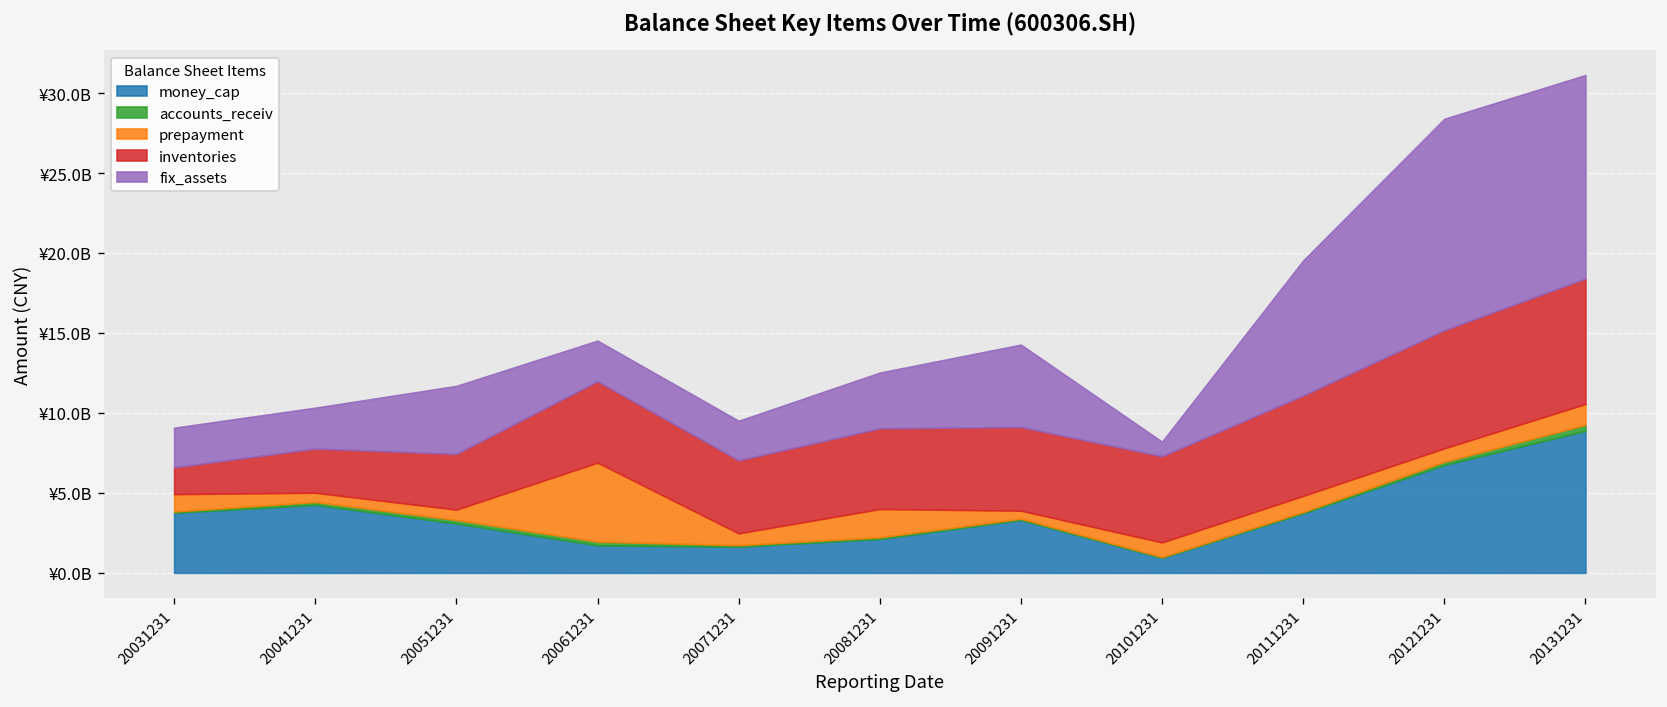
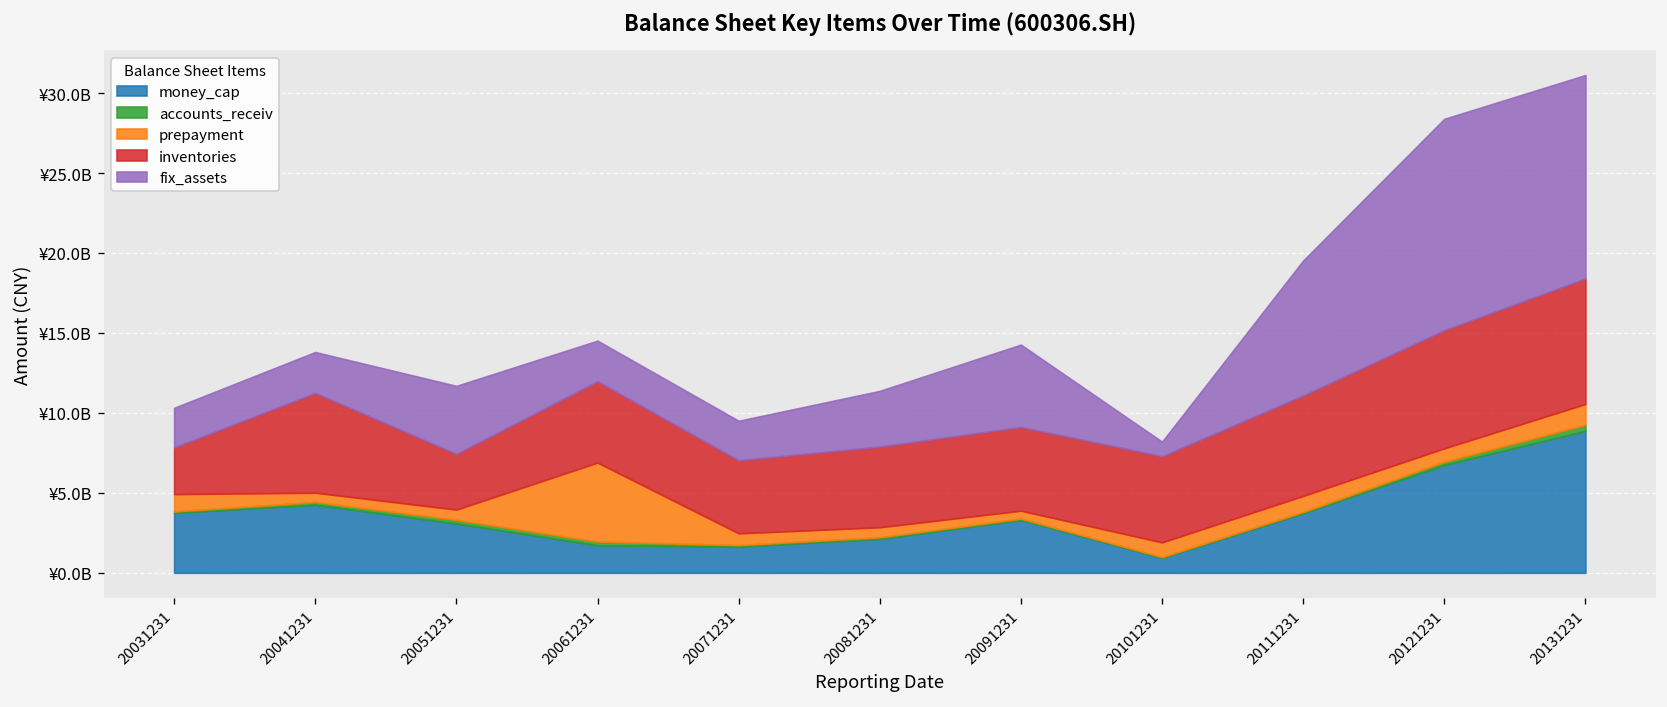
  {
    "money_cap": {
      "20051231": "¥3100000000",
      "20061231": "¥1700000000",
      "20131231": "¥8900000000"
    },
    "accounts_receiv": {
      "20051231": "¥200000000",
      "20061231": "¥200000000",
      "20131231": "¥400000000"
    },
    "prepayment": {
      "20031231": "¥1100000000",
      "20041231": "¥600000000",
      "20051231": "¥600000000",
      "20061231": "¥4900000000",
      "20071231": "¥700000000",
-     "20081231": "¥1800000000",
+     "20081231": "¥600000000",
      "20091231": "¥500000000",
      "20101231": "¥900000000",
      "20111231": "¥1000000000",
      "20121231": "¥800000000",
      "20131231": "¥1300000000"
    },
    "inventories": {
-     "20031231": "¥1700000000",
-     "20041231": "¥2800000000",
+     "20031231": "¥2900000000",
+     "20041231": "¥6200000000",
      "20051231": "¥3500000000",
      "20061231": "¥5100000000",
      "20071231": "¥4600000000",
      "20081231": "¥5000000000",
      "20091231": "¥5200000000",
      "20101231": "¥5400000000",
      "20111231": "¥6300000000",
      "20121231": "¥7400000000",
      "20131231": "¥7800000000"
    },
    "fix_assets": {
      "20031231": "¥2500000000",
      "20041231": "¥2600000000",
      "20051231": "¥4300000000",
      "20061231": "¥2500000000",
      "20071231": "¥2500000000",
      "20081231": "¥3500000000",
      "20091231": "¥5100000000",
      "20101231": "¥900000000",
      "20111231": "¥8400000000",
      "20121231": "¥13200000000",
      "20131231": "¥12700000000"
    }
  }
